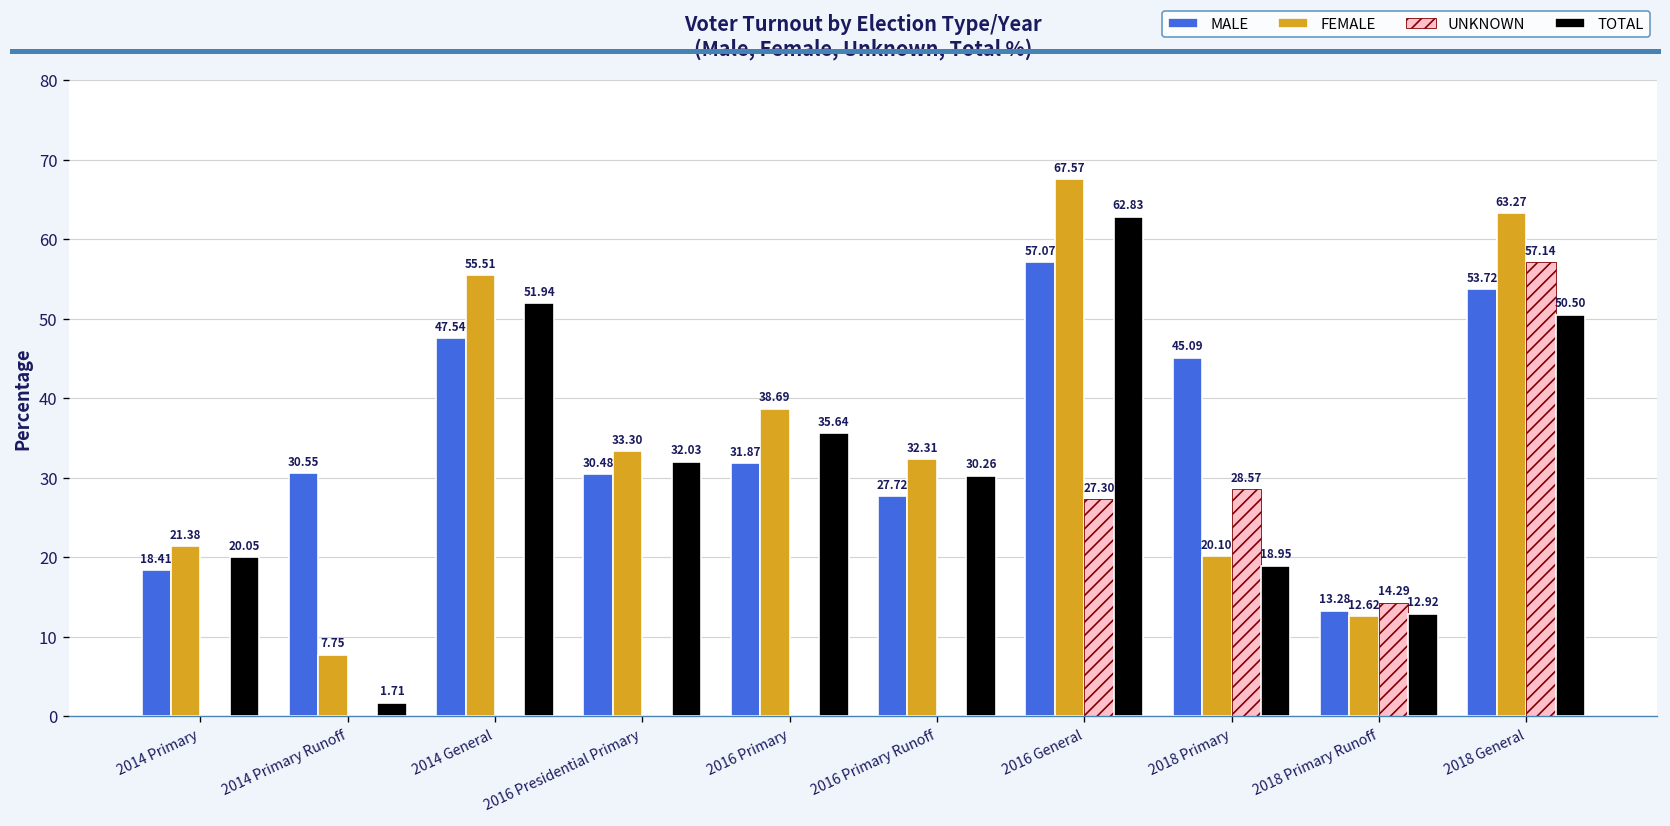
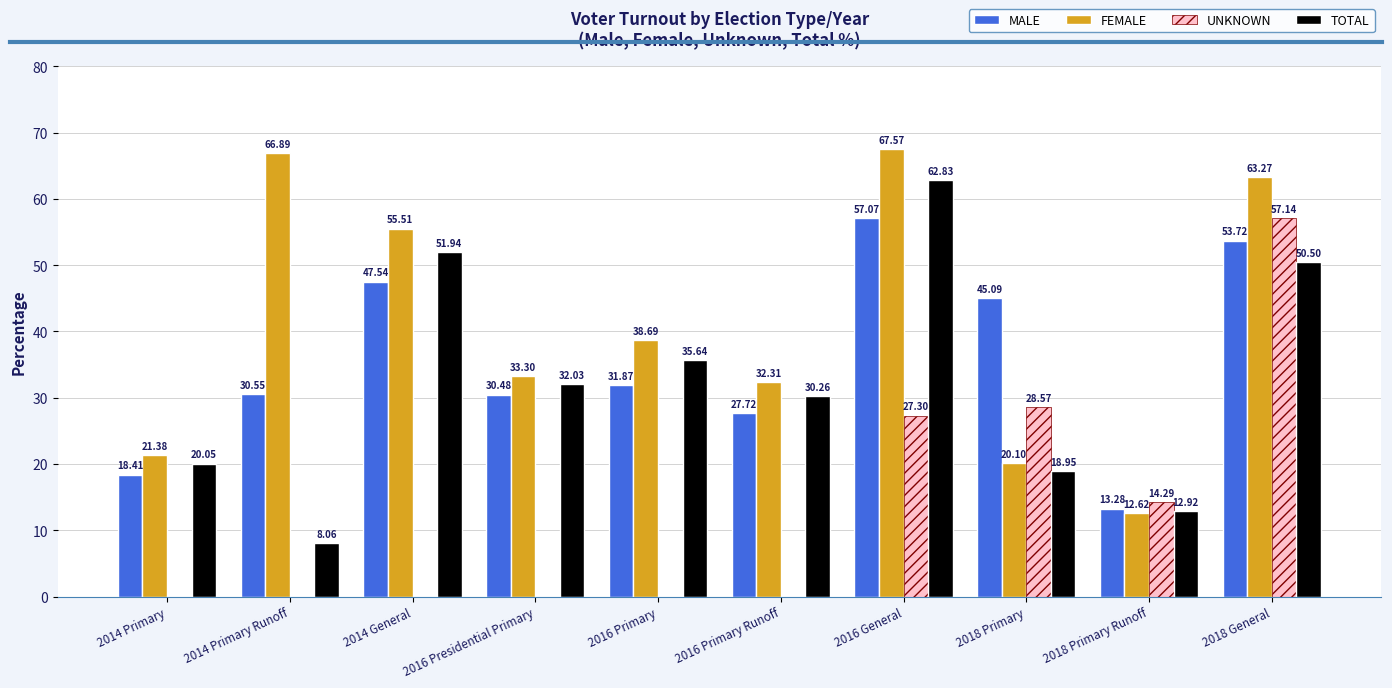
  {
    "MALE": {
      "2014 Primary": 18.41,
      "2014 Primary Runoff": 30.55,
      "2014 General": 47.54,
      "2016 Presidential Primary": 30.48,
      "2016 Primary": 31.87,
      "2016 Primary Runoff": 27.72,
      "2016 General": 57.07,
      "2018 Primary": 45.09,
      "2018 Primary Runoff": 13.28,
      "2018 General": 53.72
    },
    "FEMALE": {
      "2014 Primary": 21.38,
-     "2014 Primary Runoff": 7.75,
+     "2014 Primary Runoff": 66.89,
      "2014 General": 55.51,
      "2016 Presidential Primary": 33.30,
      "2016 Primary": 38.69,
      "2016 Primary Runoff": 32.31,
      "2016 General": 67.57,
      "2018 Primary": 20.10,
      "2018 Primary Runoff": 12.62,
      "2018 General": 63.27
    },
    "UNKNOWN": {
      "2016 General": 27.30,
      "2018 Primary": 28.57,
      "2018 Primary Runoff": 14.29,
      "2018 General": 57.14
    },
    "TOTAL": {
      "2014 Primary": 20.05,
-     "2014 Primary Runoff": 1.71,
+     "2014 Primary Runoff": 8.06,
      "2014 General": 51.94,
      "2016 Presidential Primary": 32.03,
      "2016 Primary": 35.64,
      "2016 Primary Runoff": 30.26,
      "2016 General": 62.83,
      "2018 Primary": 18.95,
      "2018 Primary Runoff": 12.92,
      "2018 General": 50.50
    }
  }
